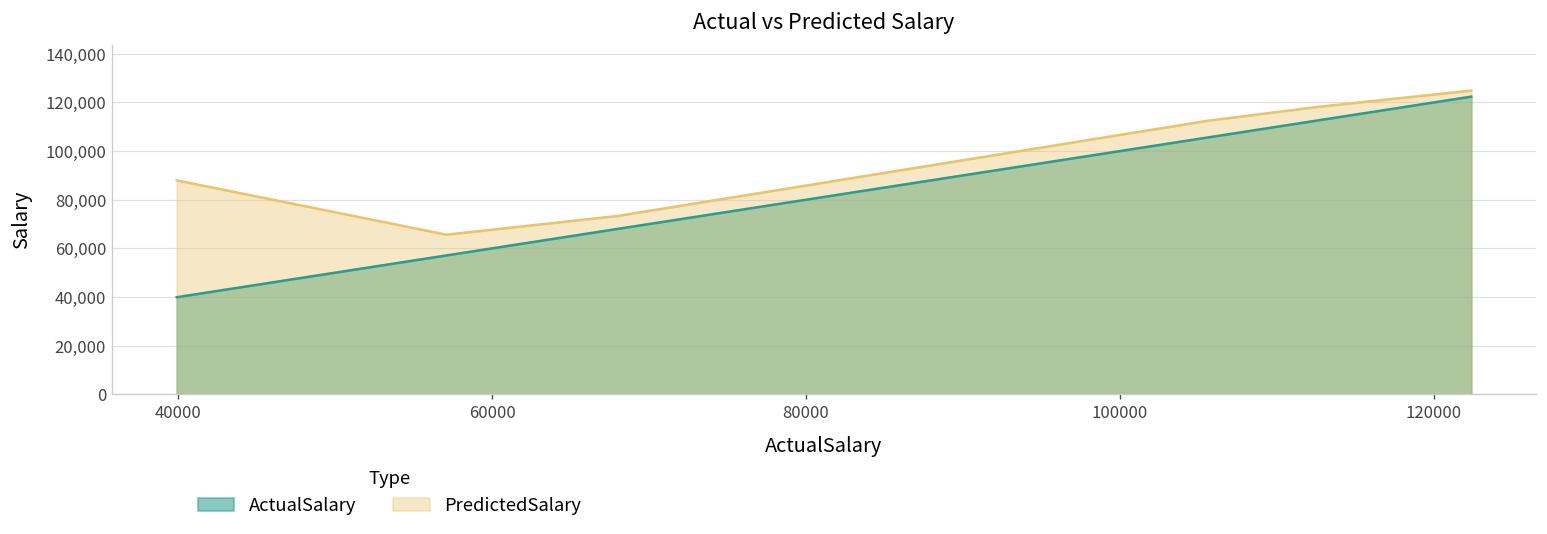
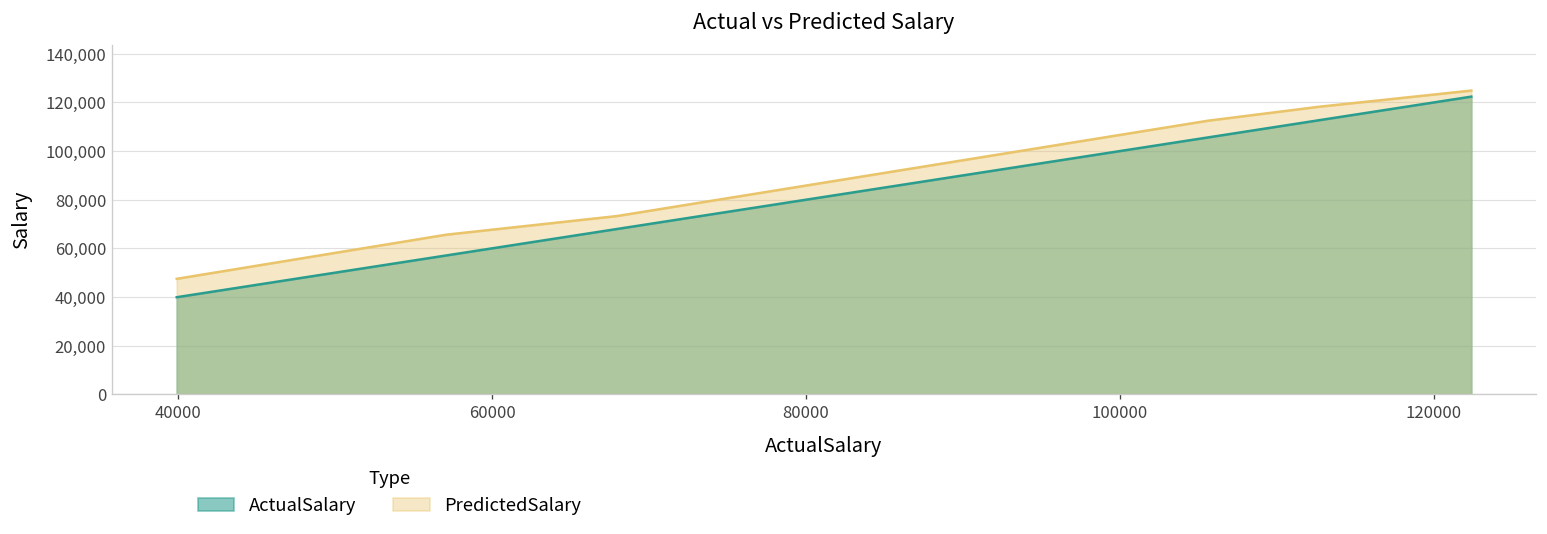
  {
    "ActualSalary": {
      "40000": "40,000"
    },
    "PredictedSalary": {
-     "40000": "88,000"
+     "40000": "47,000"
    }
  }
